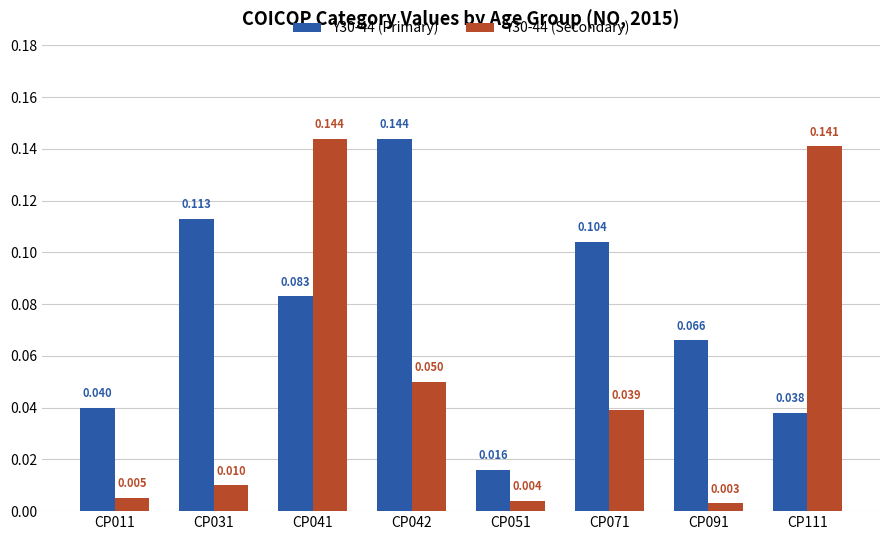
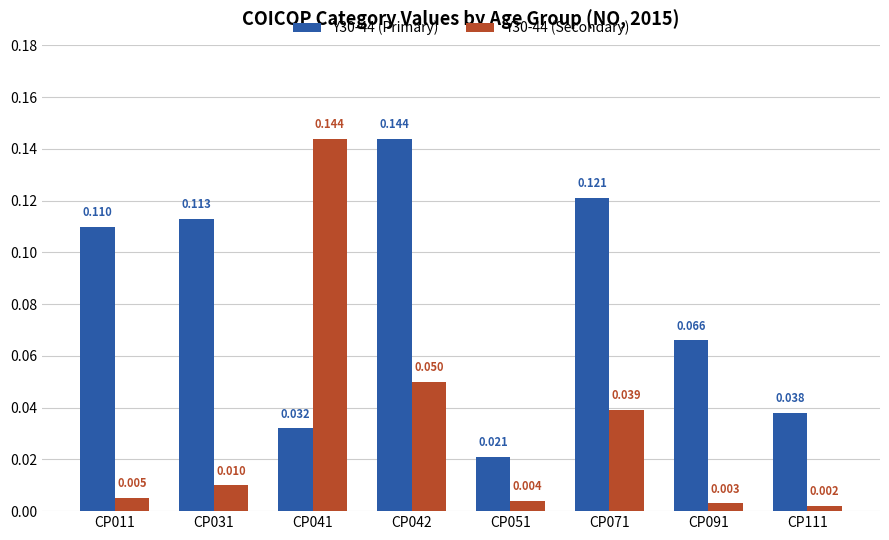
  {
    "Y30-44 (Primary)": {
-     "CP011": 0.040,
+     "CP011": 0.110,
      "CP031": 0.113,
-     "CP041": 0.083,
+     "CP041": 0.032,
      "CP042": 0.144,
-     "CP051": 0.016,
-     "CP071": 0.104,
+     "CP051": 0.021,
+     "CP071": 0.121,
      "CP091": 0.066,
      "CP111": 0.038
    },
    "Y30-44 (Secondary)": {
      "CP011": 0.005,
      "CP031": 0.010,
      "CP041": 0.144,
      "CP042": 0.050,
      "CP051": 0.004,
      "CP071": 0.039,
      "CP091": 0.003,
-     "CP111": 0.141
+     "CP111": 0.002
    }
  }
